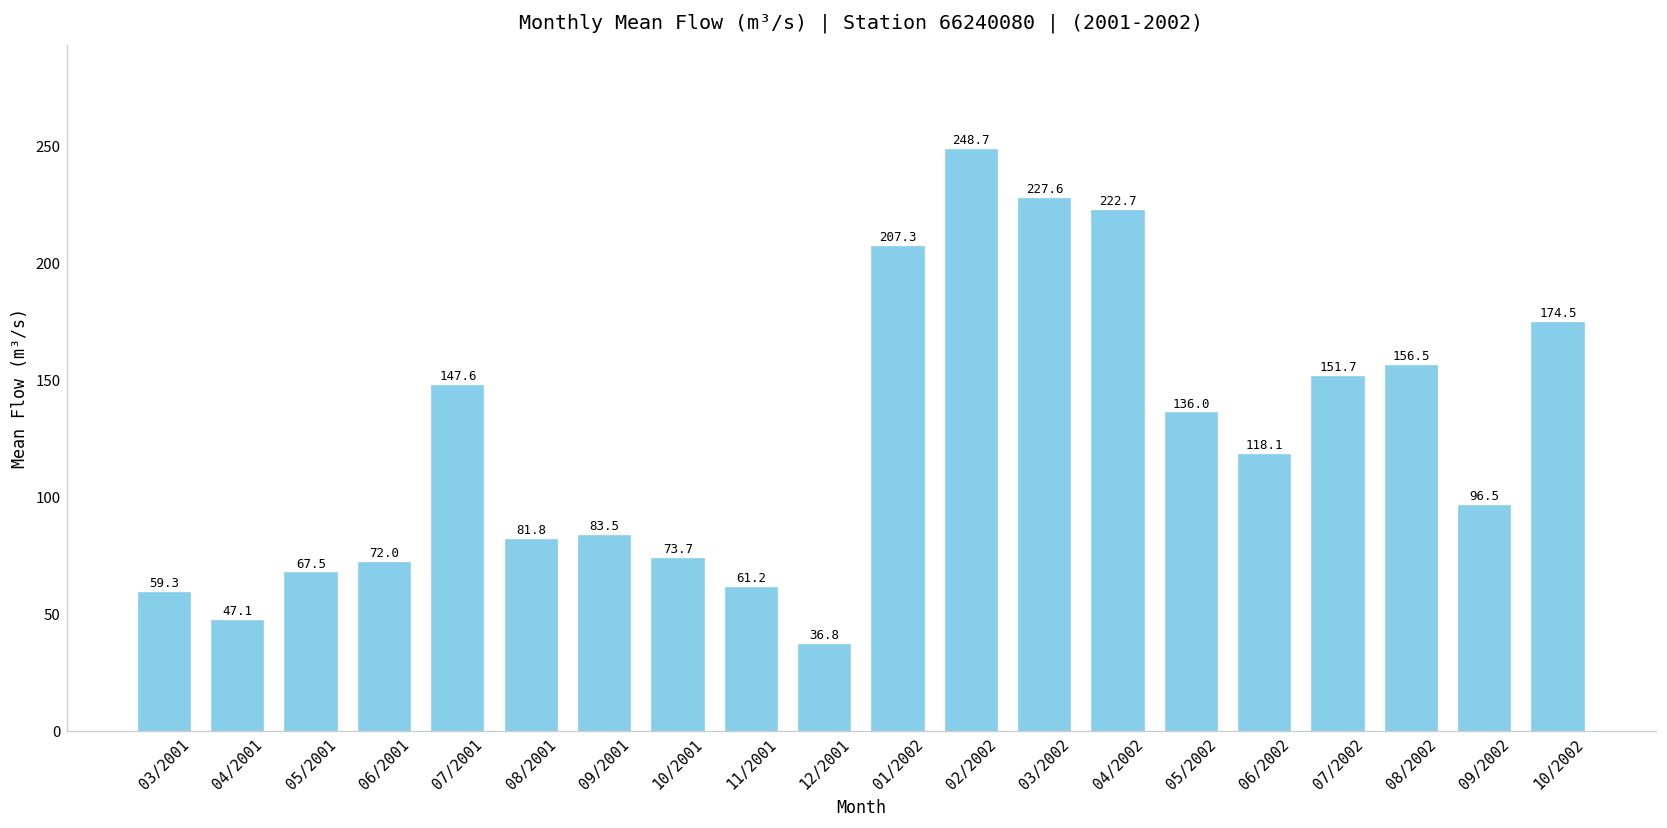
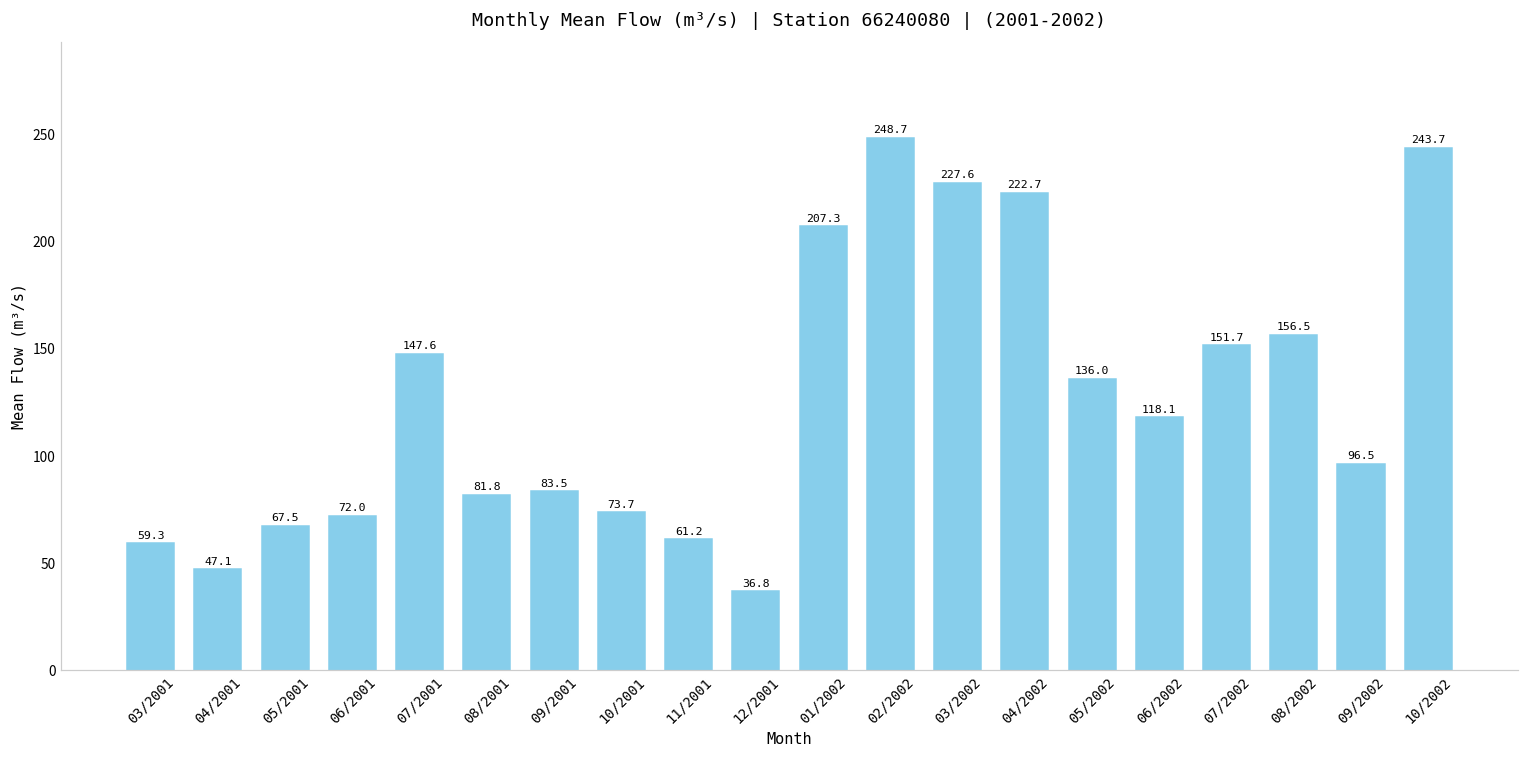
  {
    "03/2001": 59.3,
    "04/2001": 47.1,
    "05/2001": 67.5,
    "06/2001": 72.0,
    "07/2001": 147.6,
    "08/2001": 81.8,
    "09/2001": 83.5,
    "10/2001": 73.7,
    "11/2001": 61.2,
    "12/2001": 36.8,
    "01/2002": 207.3,
    "02/2002": 248.7,
    "03/2002": 227.6,
    "04/2002": 222.7,
    "05/2002": 136.0,
    "06/2002": 118.1,
    "07/2002": 151.7,
    "08/2002": 156.5,
    "09/2002": 96.5,
-   "10/2002": 174.5
+   "10/2002": 243.7
  }
